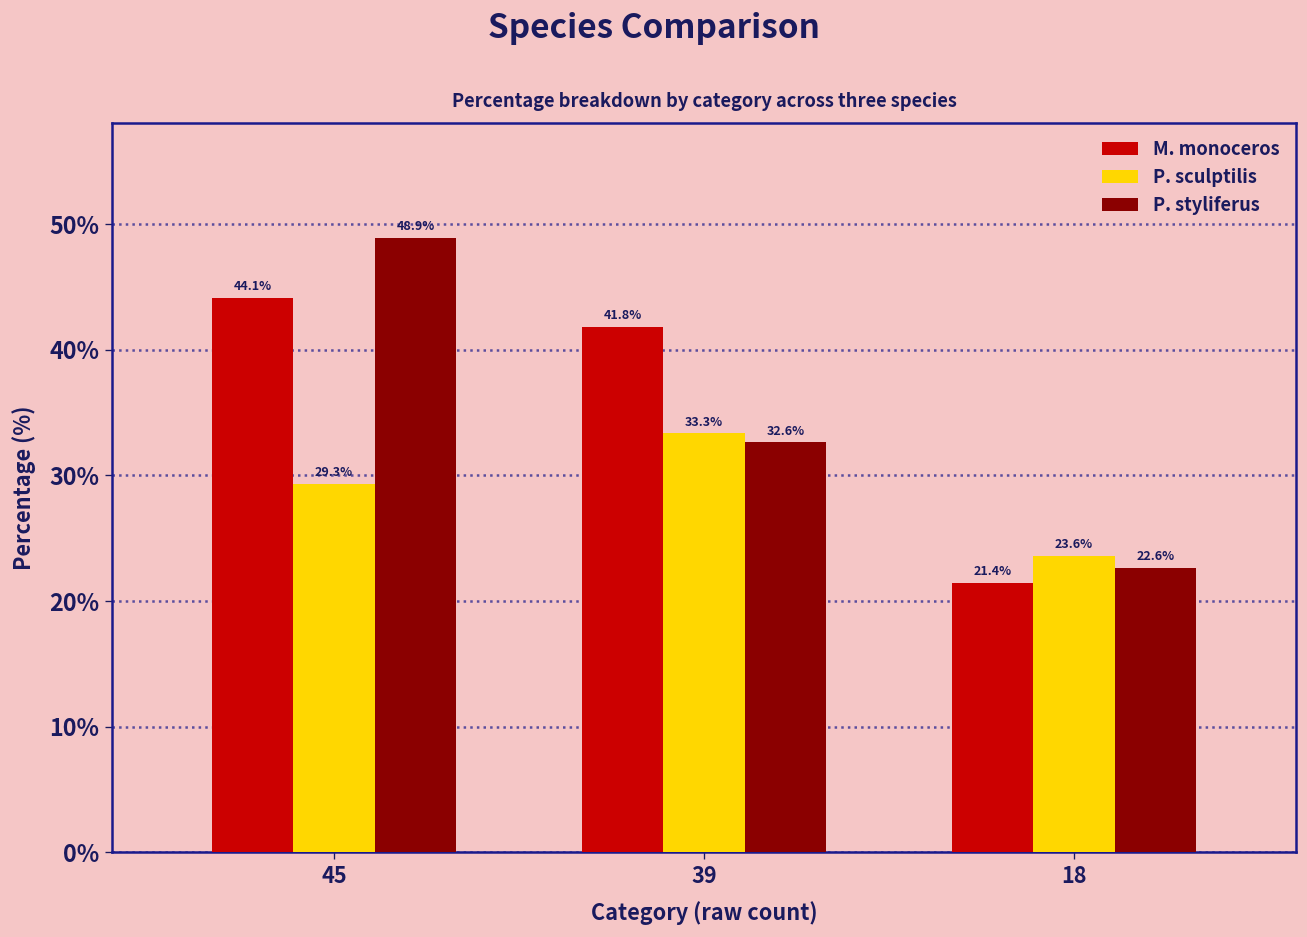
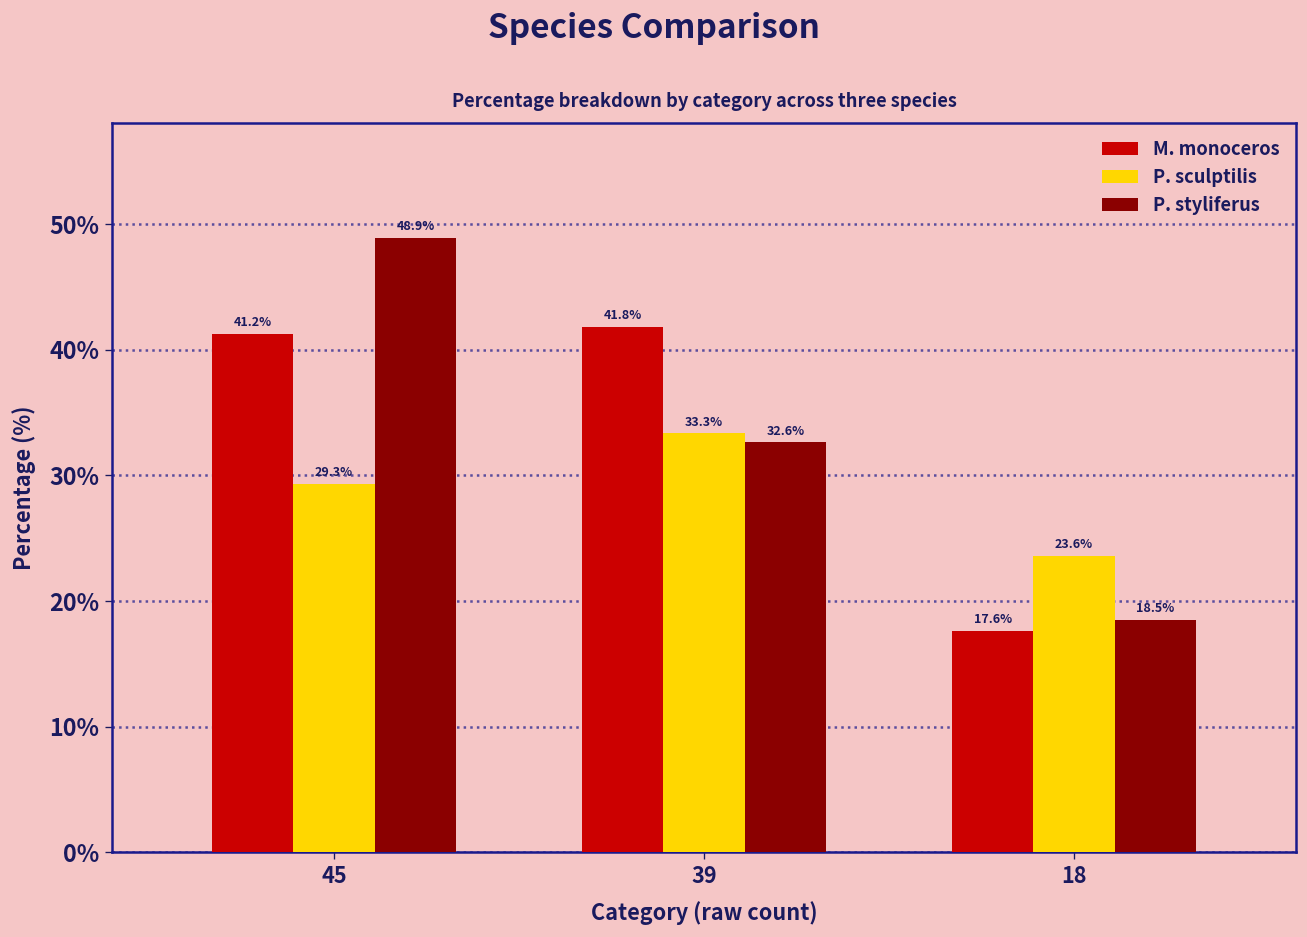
  {
    "M. monoceros": {
-     "45": "44.1%",
+     "45": "41.2%",
      "39": "41.8%",
-     "18": "21.4%"
+     "18": "17.6%"
    },
    "P. sculptilis": {
      "45": "29.3%",
      "39": "33.3%",
      "18": "23.6%"
    },
    "P. styliferus": {
      "45": "48.9%",
      "39": "32.6%",
-     "18": "22.6%"
+     "18": "18.5%"
    }
  }
